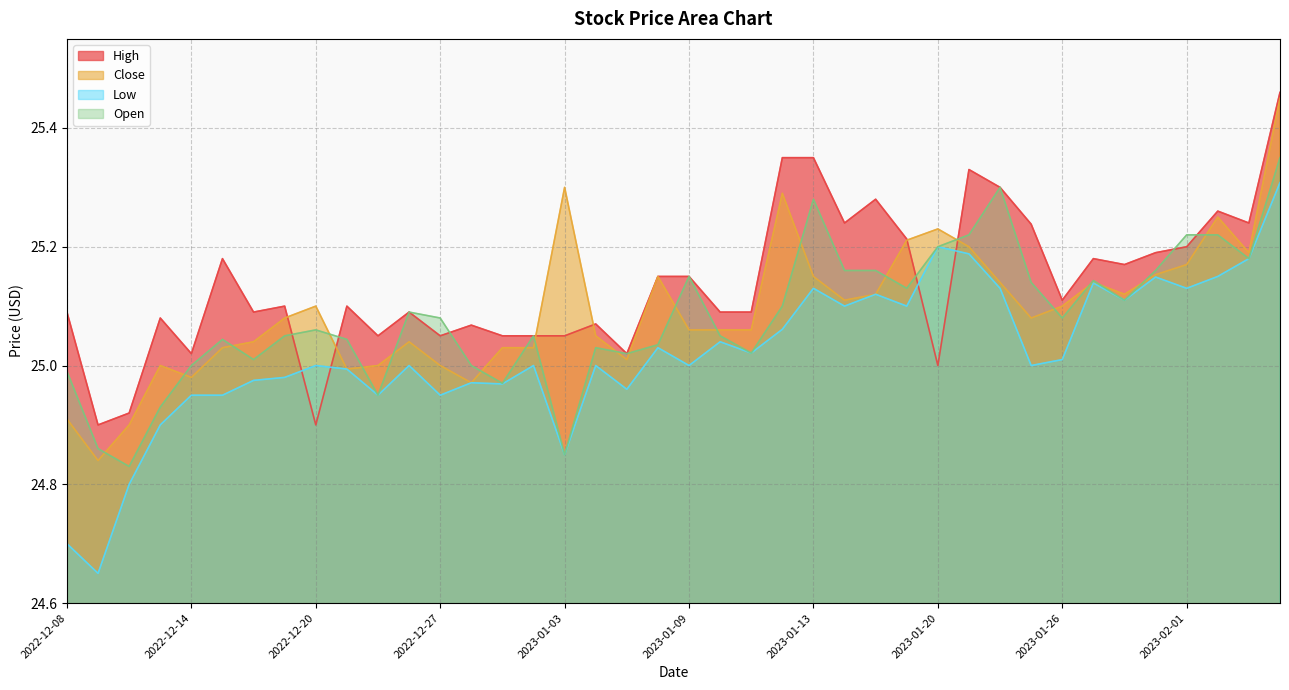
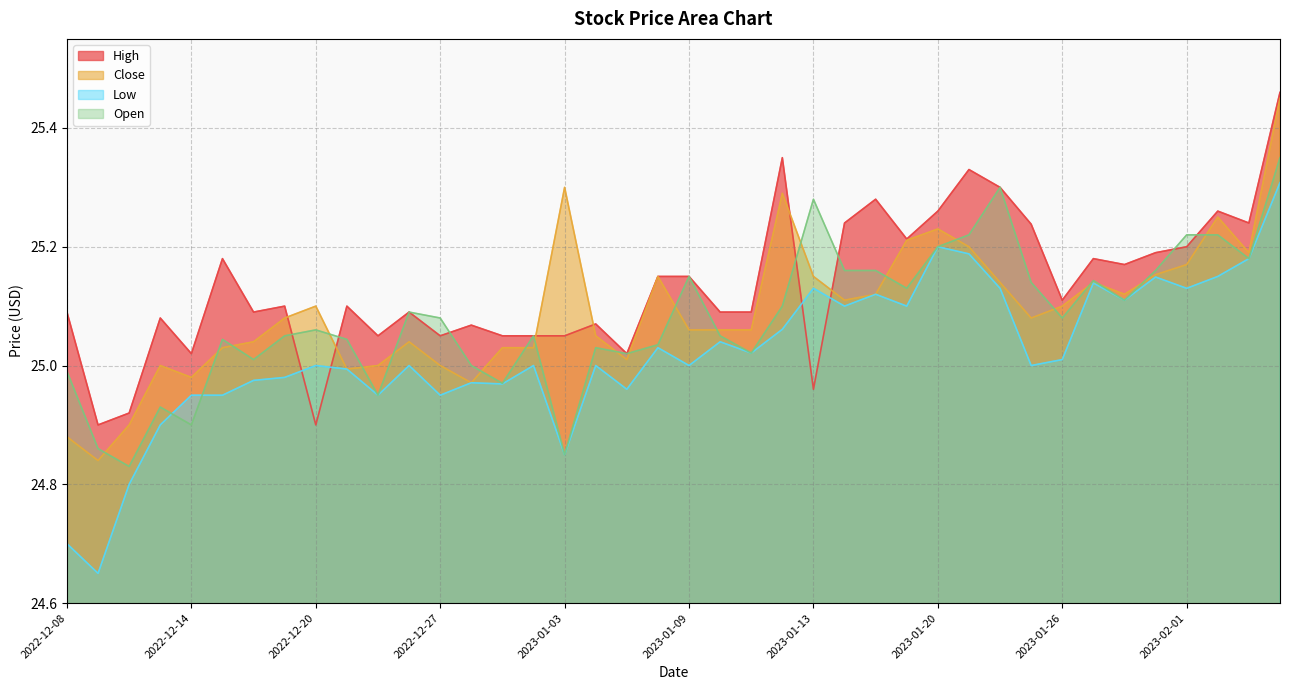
  {
    "High": {
      "2022-12-08": 25.09,
      "2022-12-14": 25.02,
      "2022-12-20": 24.90,
      "2022-12-27": 25.05,
      "2023-01-03": 25.05,
-     "2023-01-13": 25.35,
-     "2023-01-20": 25.00,
+     "2023-01-13": 24.96,
+     "2023-01-20": 25.26,
      "2023-01-26": 25.11,
      "2023-02-01": 25.20
    },
    "Close": {
-     "2022-12-08": 24.91,
+     "2022-12-08": 24.88,
      "2022-12-14": 24.98,
      "2022-12-20": 25.10,
      "2022-12-27": 25.00,
      "2023-01-03": 25.30,
      "2023-01-09": 25.06,
      "2023-01-13": 25.15,
      "2023-01-20": 25.23,
      "2023-01-26": 25.10,
      "2023-02-01": 25.17
    },
    "Low": {
      "2022-12-08": 24.70,
      "2022-12-14": 24.95,
      "2022-12-20": 25.00,
      "2022-12-27": 24.95,
      "2023-01-09": 25.00,
      "2023-01-13": 25.13,
      "2023-01-26": 25.01,
      "2023-02-01": 25.13
    },
    "Open": {
      "2022-12-08": 24.99,
-     "2022-12-14": 25.0,
+     "2022-12-14": 24.9,
      "2022-12-20": 25.06,
      "2022-12-27": 25.08,
      "2023-01-13": 25.28,
      "2023-01-26": 25.08,
      "2023-02-01": 25.22
    }
  }
